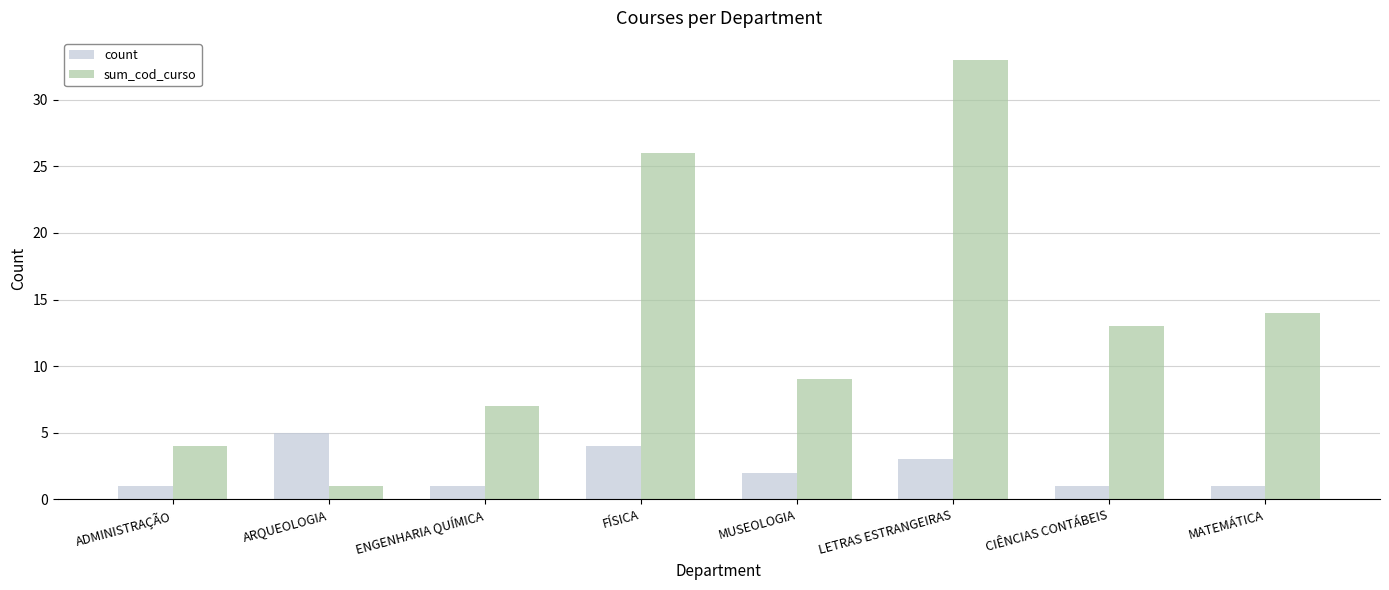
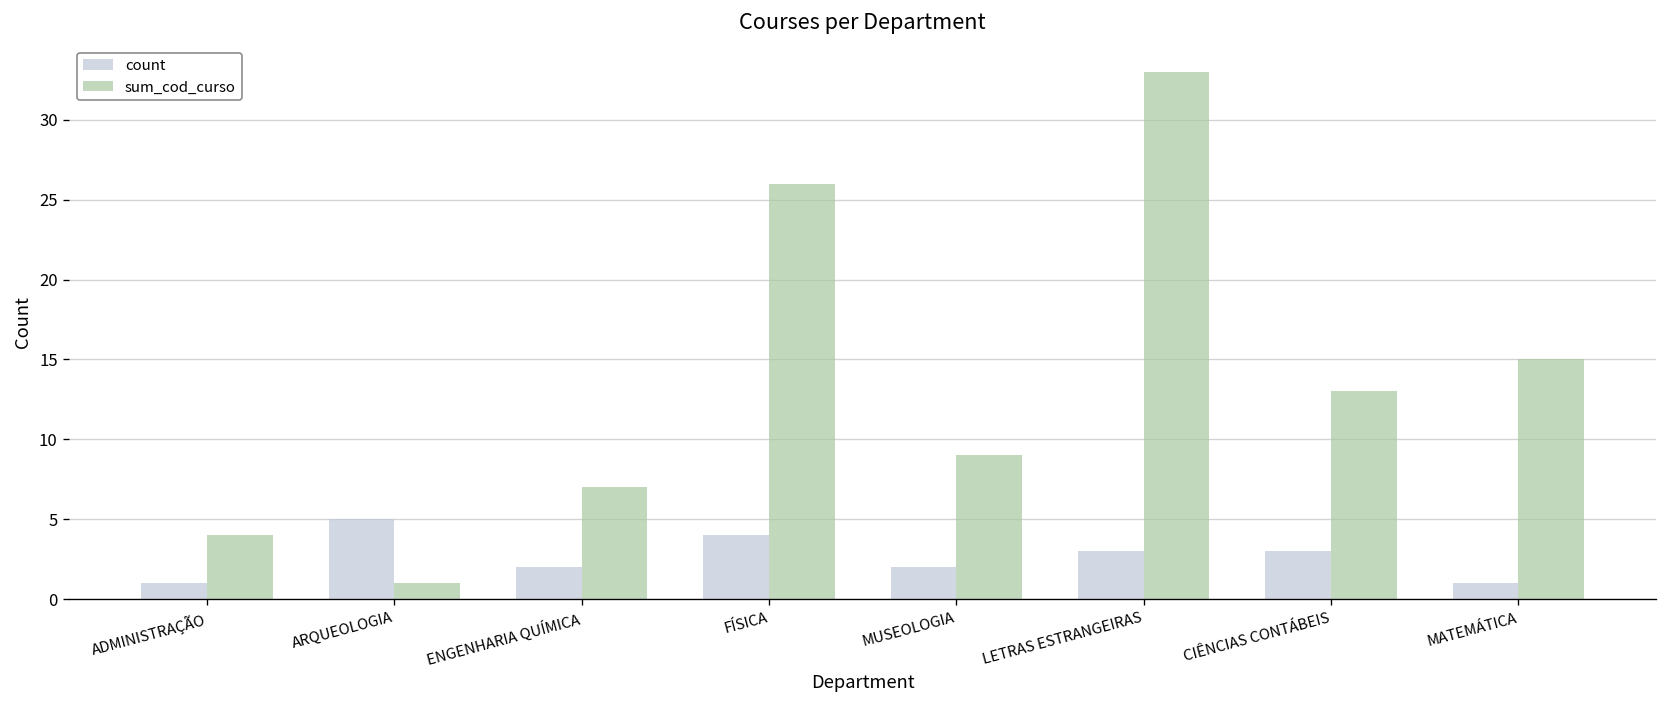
  {
    "count": {
      "ADMINISTRAÇÃO": 1,
      "ARQUEOLOGIA": 5,
-     "ENGENHARIA QUÍMICA": 1,
+     "ENGENHARIA QUÍMICA": 2,
      "FÍSICA": 4,
      "MUSEOLOGIA": 2,
      "LETRAS ESTRANGEIRAS": 3,
-     "CIÊNCIAS CONTÁBEIS": 1,
+     "CIÊNCIAS CONTÁBEIS": 3,
      "MATEMÁTICA": 1
    },
    "sum_cod_curso": {
      "ADMINISTRAÇÃO": 4,
      "ARQUEOLOGIA": 1,
      "ENGENHARIA QUÍMICA": 7,
      "FÍSICA": 26,
      "MUSEOLOGIA": 9,
      "LETRAS ESTRANGEIRAS": 33,
      "CIÊNCIAS CONTÁBEIS": 13,
-     "MATEMÁTICA": 14
+     "MATEMÁTICA": 15
    }
  }
